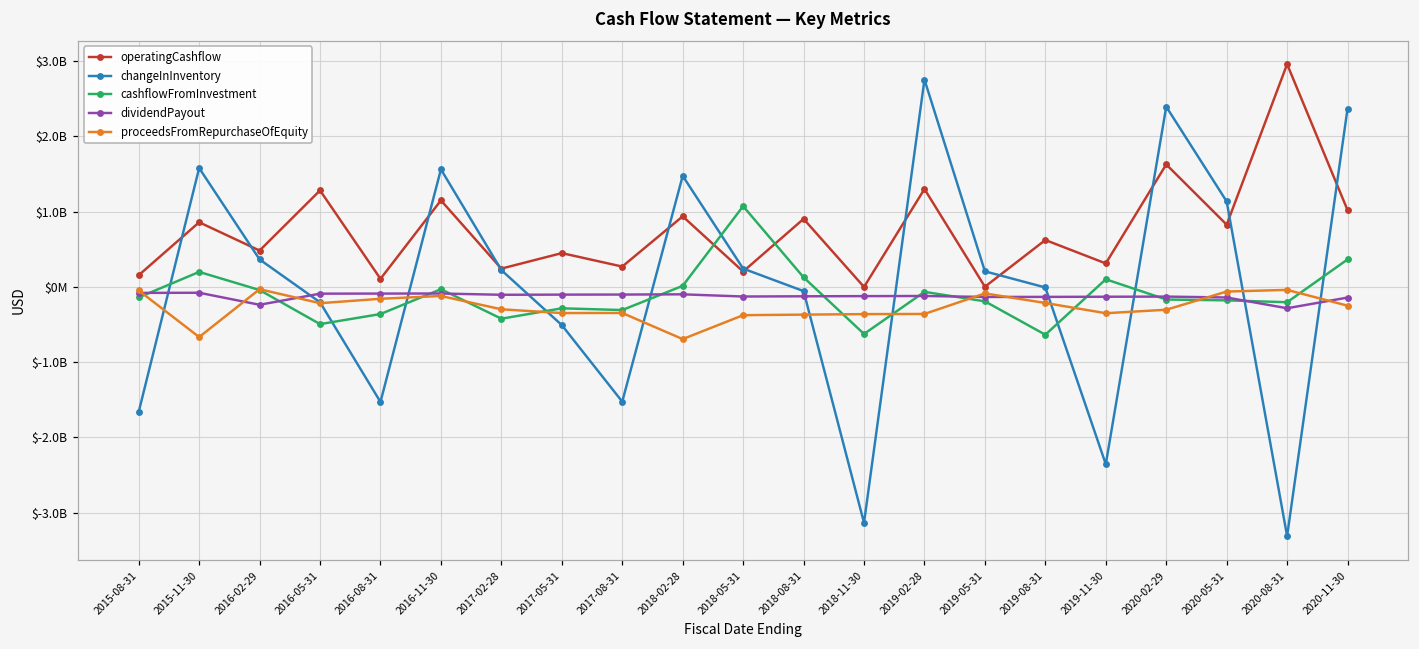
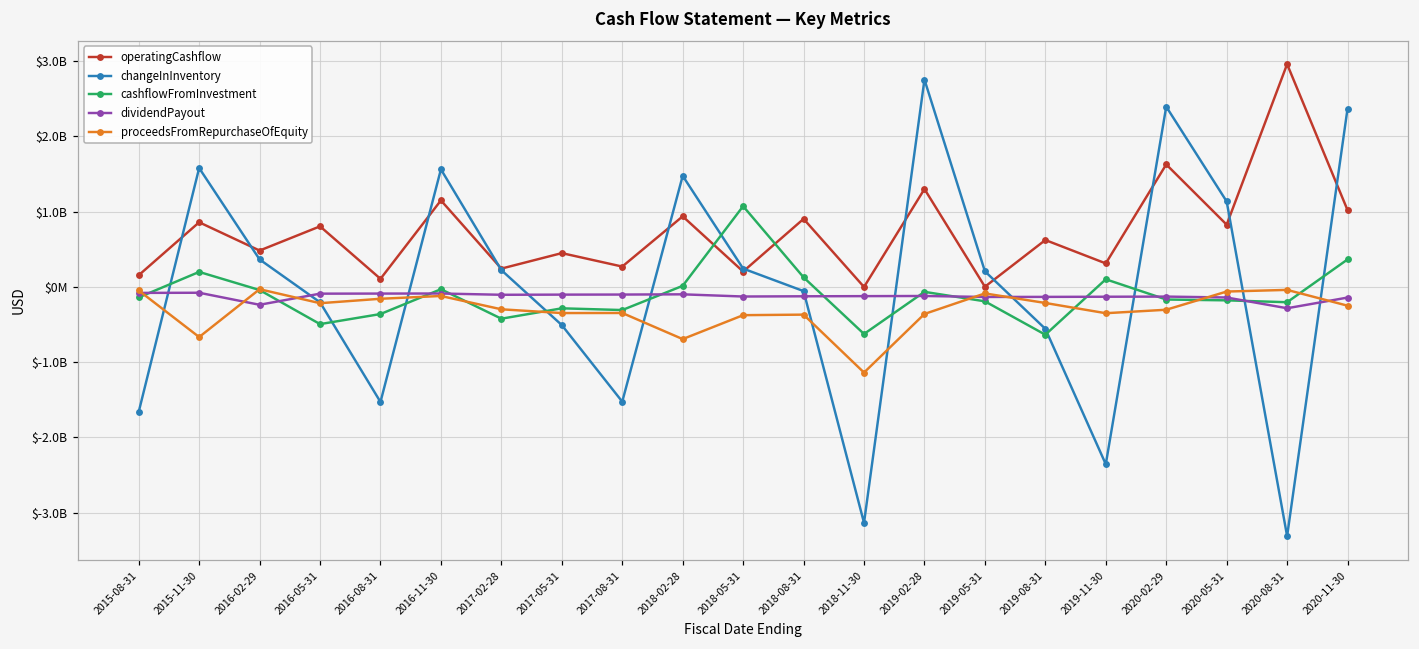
  {
    "operatingCashflow": {
      "2015-08-31": "$200000000",
      "2015-11-30": "$900000000",
      "2016-02-29": "$500000000",
-     "2016-05-31": "$1300000000",
+     "2016-05-31": "$800000000",
      "2016-08-31": "$100000000",
      "2016-11-30": "$1200000000",
      "2017-05-31": "$400000000",
      "2017-08-31": "$300000000",
      "2018-02-28": "$900000000",
      "2018-05-31": "$200000000",
      "2018-08-31": "$900000000",
      "2018-11-30": "$0",
      "2019-02-28": "$1300000000",
      "2019-05-31": "$0",
      "2019-08-31": "$600000000",
      "2019-11-30": "$300000000",
      "2020-02-29": "$1600000000",
      "2020-05-31": "$800000000",
      "2020-08-31": "$3000000000",
      "2020-11-30": "$1000000000"
    },
    "changeInInventory": {
      "2015-08-31": "$-1700000000",
      "2015-11-30": "$1600000000",
      "2016-02-29": "$400000000",
      "2016-08-31": "$-1500000000",
      "2016-11-30": "$1600000000",
      "2017-05-31": "$-500000000",
      "2017-08-31": "$-1500000000",
      "2018-02-28": "$1500000000",
      "2018-05-31": "$200000000",
      "2018-08-31": "$-100000000",
      "2018-11-30": "$-3100000000",
      "2019-02-28": "$2800000000",
      "2019-05-31": "$200000000",
-     "2019-08-31": "$0",
+     "2019-08-31": "$-600000000",
      "2019-11-30": "$-2400000000",
      "2020-02-29": "$2400000000",
      "2020-05-31": "$1100000000",
      "2020-08-31": "$-3300000000",
      "2020-11-30": "$2400000000"
    },
    "cashflowFromInvestment": {
      "2015-08-31": "$-100000000",
      "2015-11-30": "$200000000",
      "2016-05-31": "$-500000000",
      "2016-08-31": "$-400000000",
      "2016-11-30": "$0",
      "2017-02-28": "$-400000000",
      "2017-05-31": "$-300000000",
      "2017-08-31": "$-300000000",
      "2018-02-28": "$0",
      "2018-05-31": "$1100000000",
      "2018-08-31": "$100000000",
      "2018-11-30": "$-600000000",
      "2019-02-28": "$-100000000",
      "2019-05-31": "$-200000000",
      "2019-08-31": "$-600000000",
      "2019-11-30": "$100000000",
      "2020-02-29": "$-200000000",
      "2020-05-31": "$-200000000",
      "2020-08-31": "$-200000000",
      "2020-11-30": "$400000000"
    },
    "dividendPayout": {
      "2015-11-30": "$-100000000",
      "2016-02-29": "$-200000000",
      "2016-05-31": "$-100000000",
      "2016-08-31": "$-100000000",
      "2017-02-28": "$-100000000",
      "2017-05-31": "$-100000000",
      "2017-08-31": "$-100000000",
      "2018-02-28": "$-100000000",
      "2018-05-31": "$-100000000",
      "2018-08-31": "$-100000000",
      "2018-11-30": "$-100000000",
      "2019-02-28": "$-100000000",
      "2019-05-31": "$-100000000",
      "2019-08-31": "$-100000000",
      "2019-11-30": "$-100000000",
      "2020-02-29": "$-100000000",
      "2020-05-31": "$-100000000",
      "2020-08-31": "$-300000000",
      "2020-11-30": "$-100000000"
    },
    "proceedsFromRepurchaseOfEquity": {
      "2015-11-30": "$-700000000",
      "2016-08-31": "$-200000000",
      "2017-02-28": "$-300000000",
      "2017-05-31": "$-300000000",
      "2017-08-31": "$-300000000",
      "2018-02-28": "$-700000000",
      "2018-05-31": "$-400000000",
      "2018-08-31": "$-400000000",
-     "2018-11-30": "$-400000000",
+     "2018-11-30": "$-1100000000",
      "2019-02-28": "$-400000000",
      "2019-05-31": "$-100000000",
      "2019-08-31": "$-200000000",
      "2019-11-30": "$-400000000",
      "2020-02-29": "$-300000000",
      "2020-05-31": "$-100000000",
      "2020-08-31": "$0",
      "2020-11-30": "$-300000000"
    }
  }
